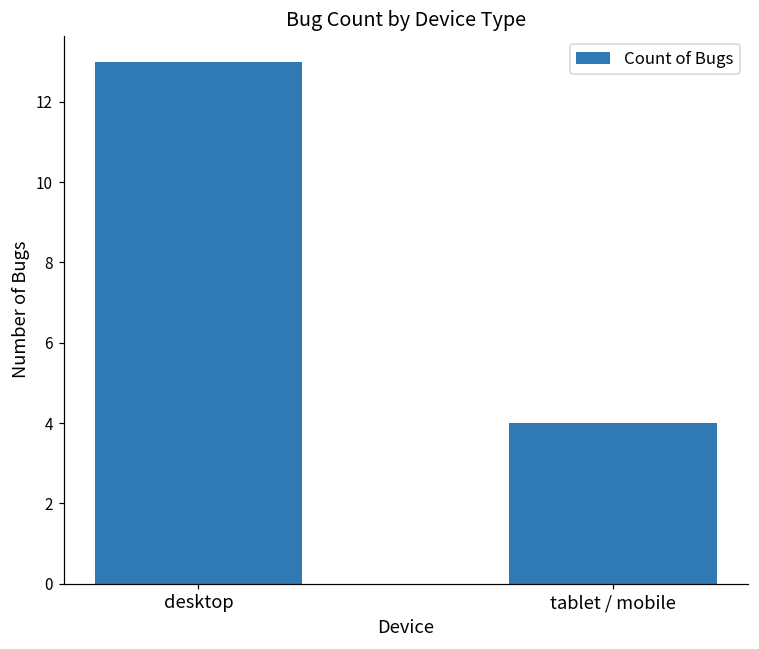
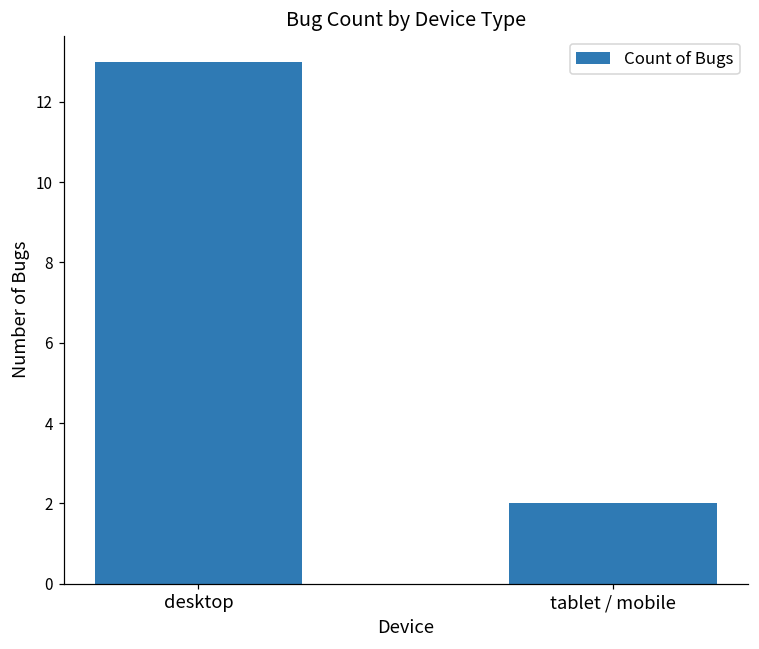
  {
    "desktop": 13,
-   "tablet / mobile": 4
+   "tablet / mobile": 2
  }
